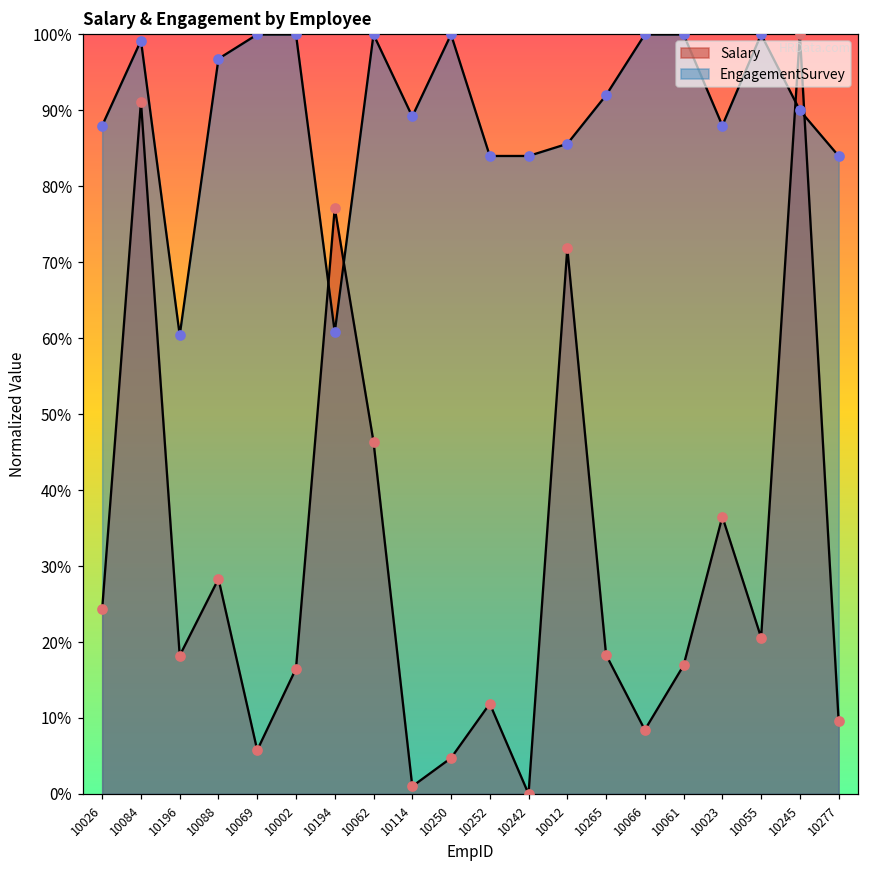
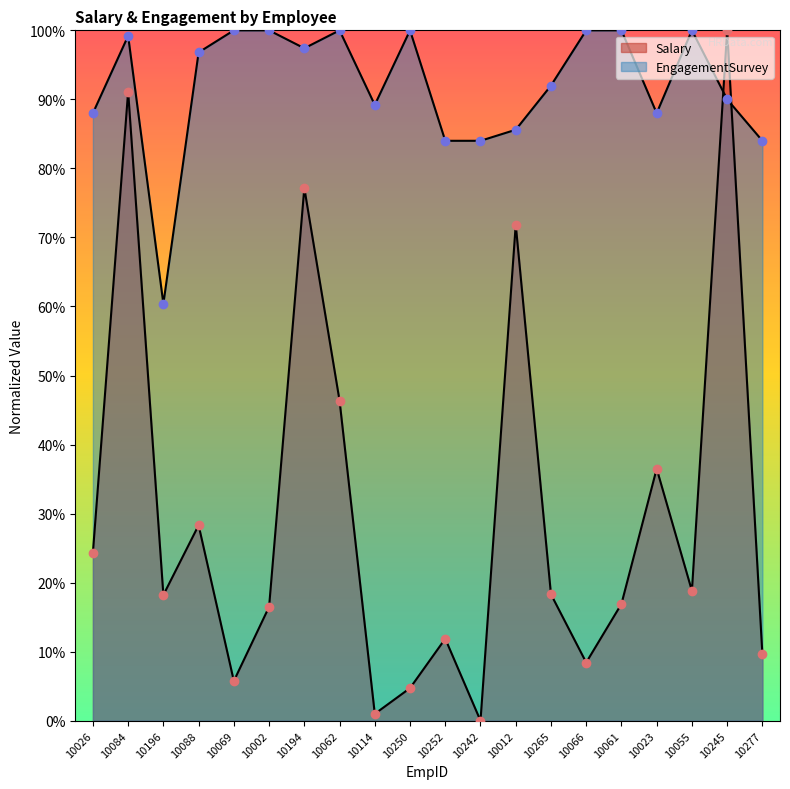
  {
    "Salary": {
      "10026": "24%",
      "10084": "91%",
      "10196": "18%",
      "10088": "28%",
      "10069": "6%",
      "10002": "16%",
      "10194": "77%",
      "10062": "46%",
      "10114": "1%",
      "10250": "5%",
      "10252": "12%",
      "10242": "0%",
      "10012": "72%",
      "10265": "18%",
      "10066": "8%",
      "10061": "17%",
      "10023": "37%",
-     "10055": "21%",
+     "10055": "19%",
      "10245": "100%",
      "10277": "10%"
    },
    "EngagementSurvey": {
      "10026": "88%",
      "10084": "99%",
      "10196": "60%",
      "10088": "97%",
      "10069": "100%",
      "10002": "100%",
-     "10194": "61%",
+     "10194": "97%",
      "10062": "100%",
      "10114": "89%",
      "10250": "100%",
      "10252": "84%",
      "10242": "84%",
      "10012": "86%",
      "10265": "92%",
      "10066": "100%",
      "10061": "100%",
      "10023": "88%",
      "10055": "100%",
      "10245": "90%",
      "10277": "84%"
    }
  }
